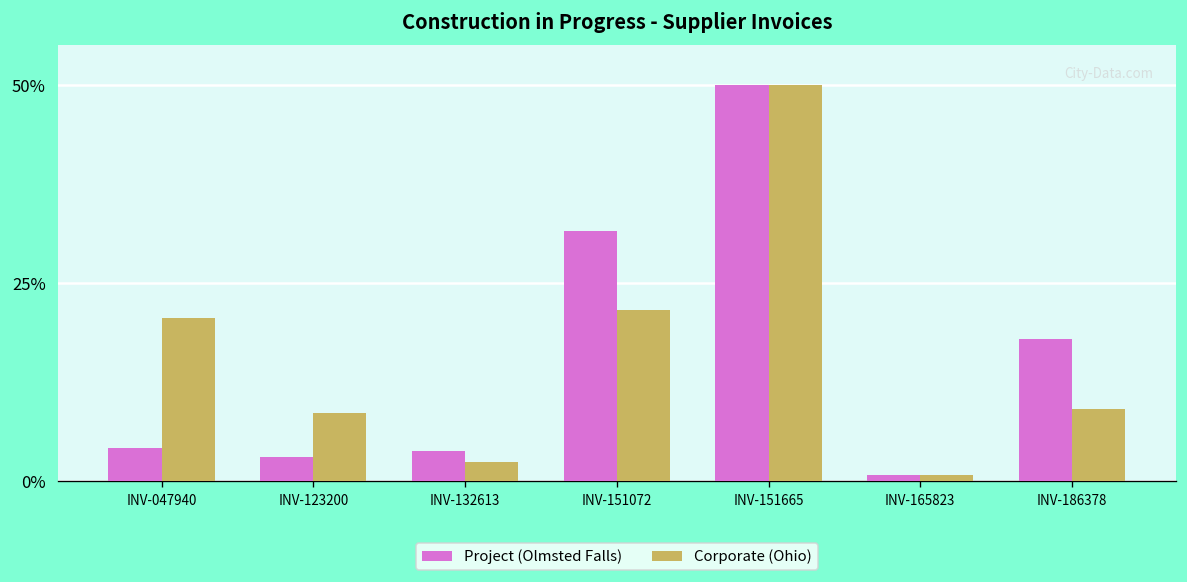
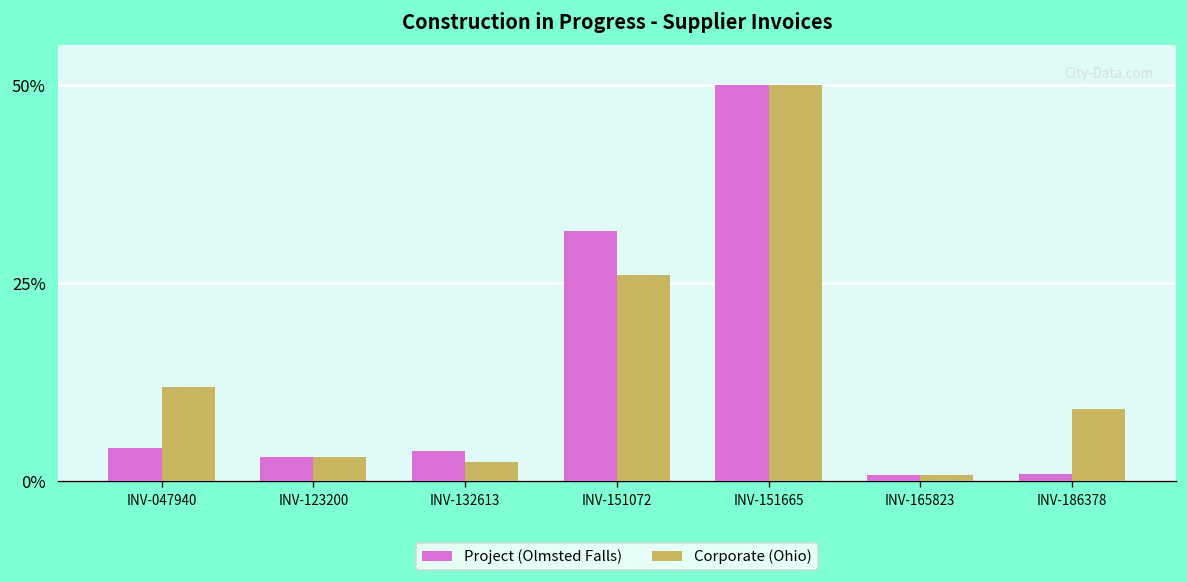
  {
    "Project (Olmsted Falls)": {
      "INV-047940": "4%",
      "INV-123200": "3%",
      "INV-132613": "4%",
      "INV-151072": "32%",
      "INV-151665": "50%",
      "INV-165823": "1%",
-     "INV-186378": "18%"
+     "INV-186378": "1%"
    },
    "Corporate (Ohio)": {
-     "INV-047940": "21%",
-     "INV-123200": "9%",
+     "INV-047940": "12%",
+     "INV-123200": "3%",
      "INV-132613": "2%",
-     "INV-151072": "22%",
+     "INV-151072": "26%",
      "INV-151665": "50%",
      "INV-165823": "1%",
      "INV-186378": "9%"
    }
  }
